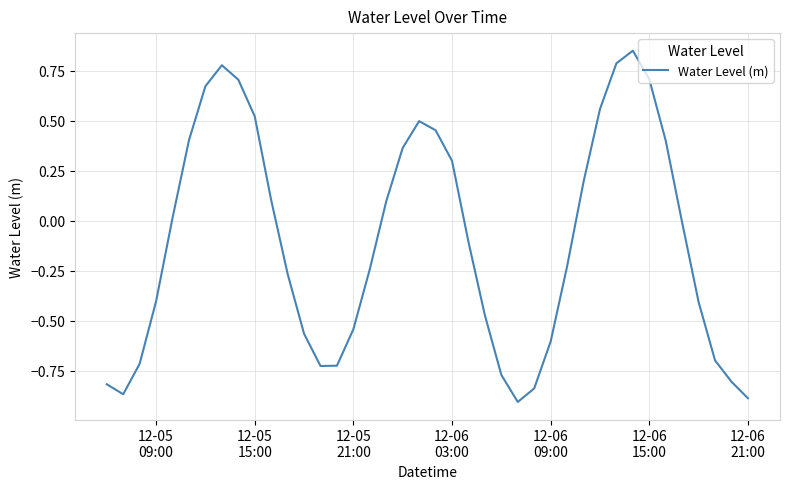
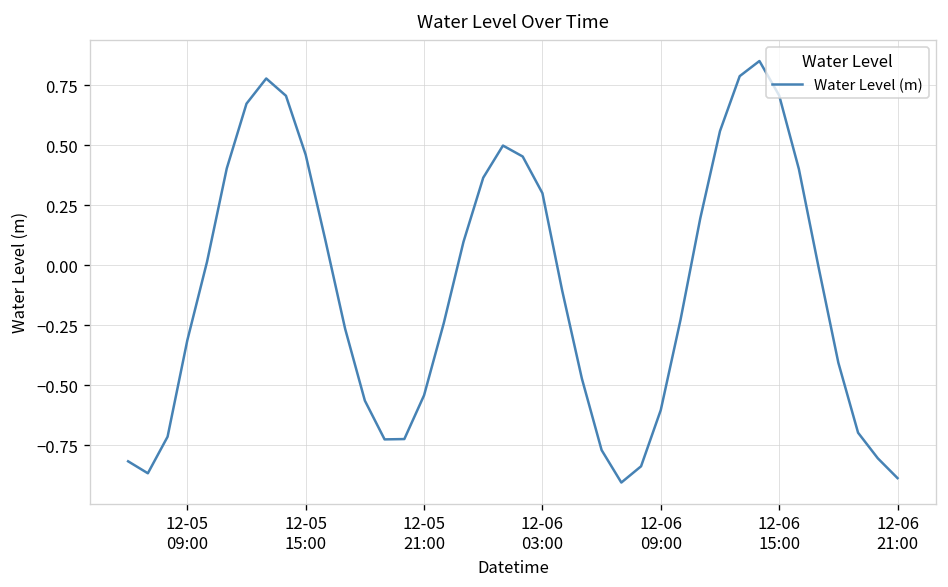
  {
-   "12-05 09:00": -0.40,
-   "12-05 15:00": 0.52,
+   "12-05 09:00": -0.31,
+   "12-05 15:00": 0.46,
    "12-05 21:00": -0.54,
    "12-06 03:00": 0.30,
    "12-06 09:00": -0.60,
    "12-06 21:00": -0.89
  }
